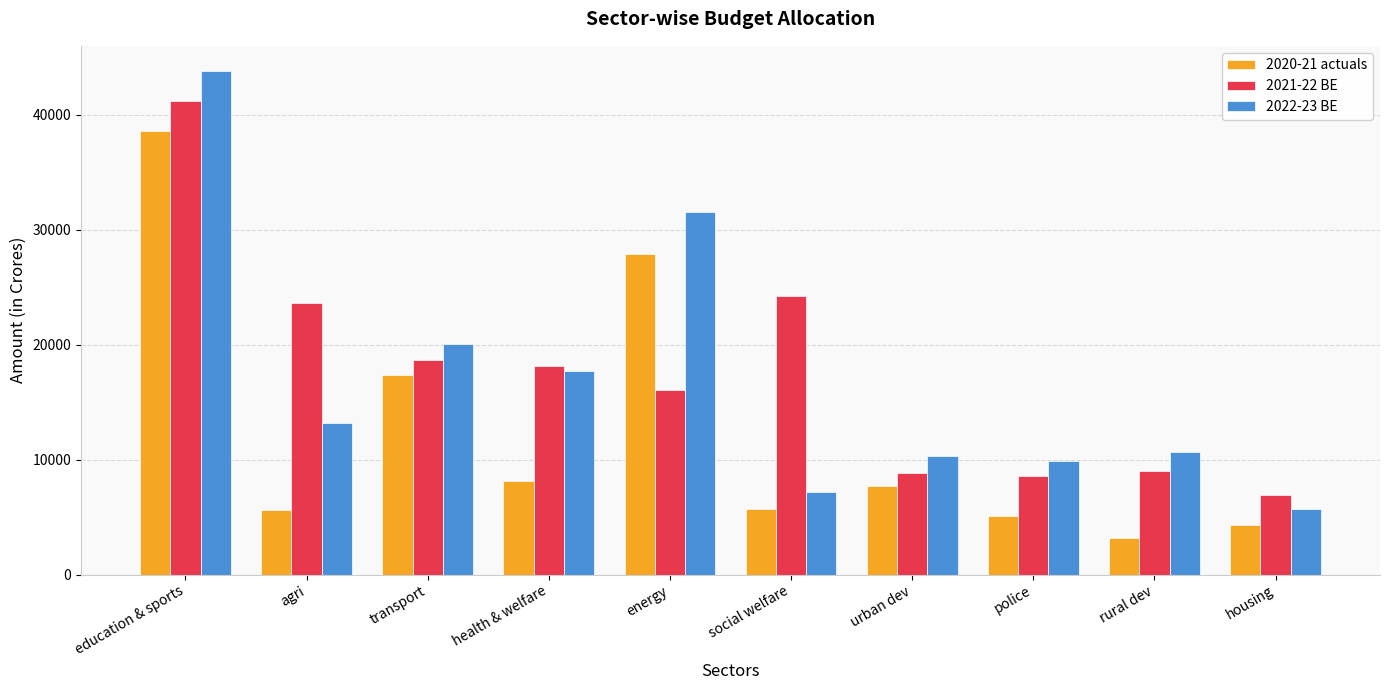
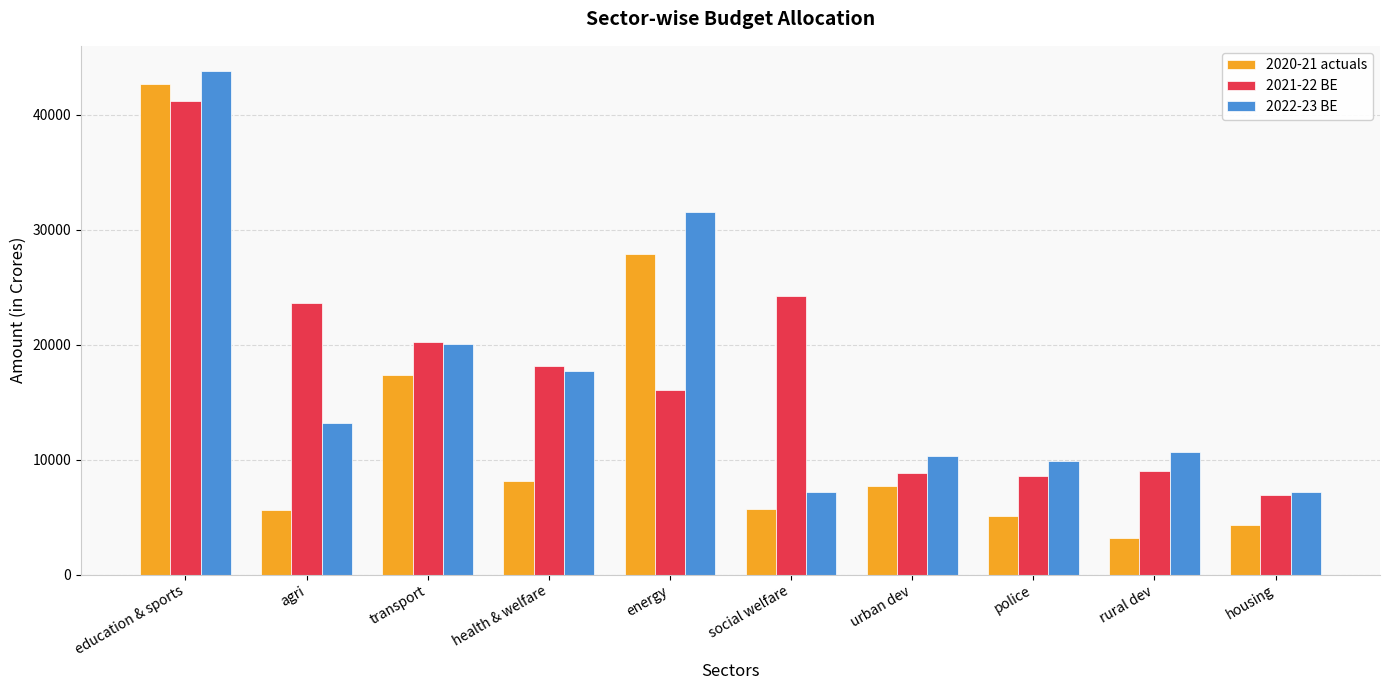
  {
    "2020-21 actuals": {
-     "education & sports": 38600,
+     "education & sports": 42700,
      "agri": 5700,
      "transport": 17400,
      "health & welfare": 8200,
      "energy": 27900,
      "social welfare": 5700,
      "urban dev": 7700,
      "police": 5100,
      "rural dev": 3200,
      "housing": 4300
    },
    "2021-22 BE": {
      "education & sports": 41200,
      "agri": 23600,
-     "transport": 18600,
+     "transport": 20200,
      "health & welfare": 18100,
      "energy": 16000,
      "social welfare": 24300,
      "urban dev": 8800,
      "police": 8600,
      "rural dev": 9000,
      "housing": 6900
    },
    "2022-23 BE": {
      "education & sports": 43800,
      "agri": 13200,
      "transport": 20100,
      "health & welfare": 17700,
      "energy": 31500,
      "social welfare": 7200,
      "urban dev": 10300,
      "police": 9900,
      "rural dev": 10700,
-     "housing": 5700
+     "housing": 7200
    }
  }
